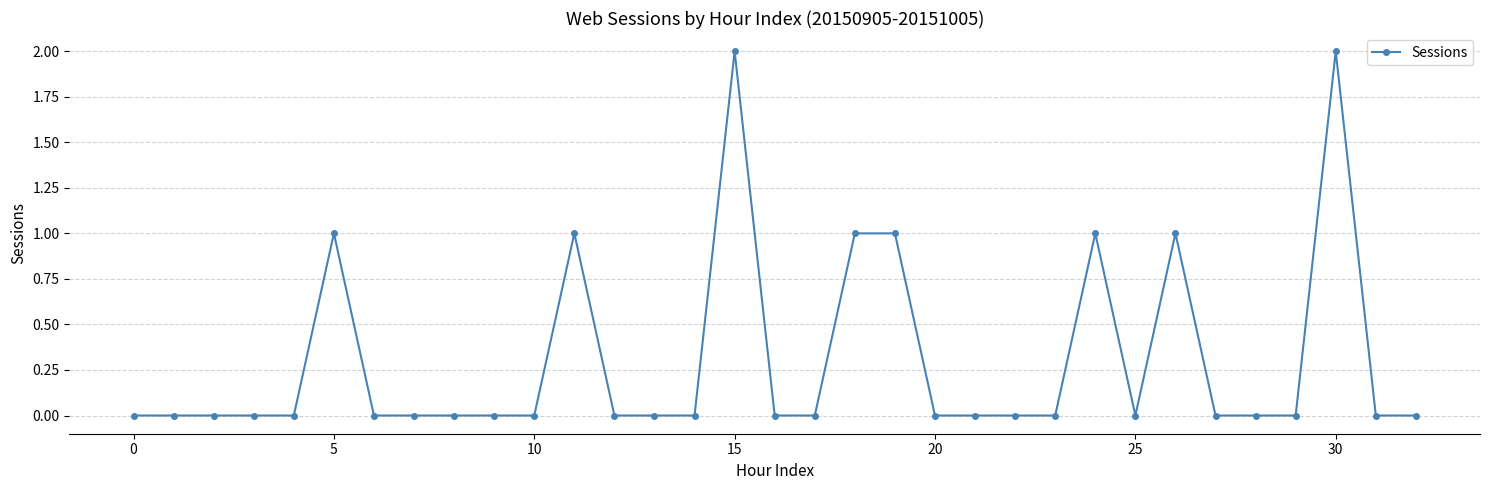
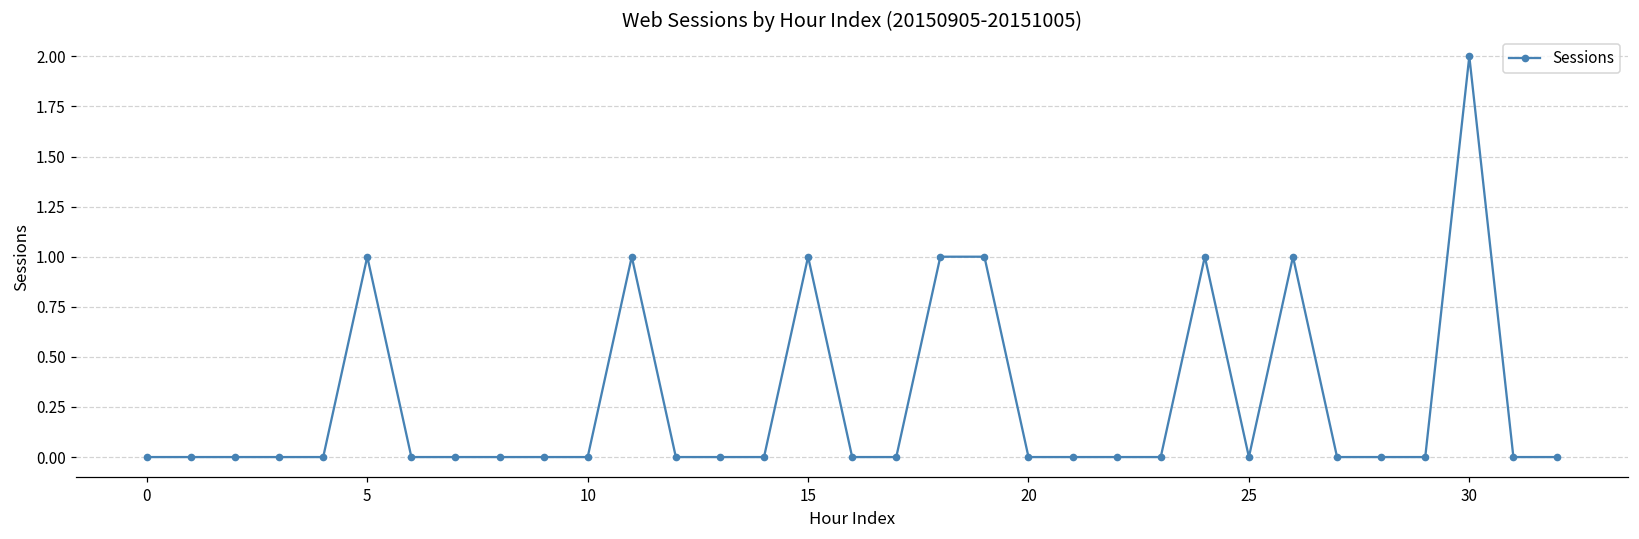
  {
    "0": 0,
    "5": 1,
    "10": 0,
-   "15": 2,
+   "15": 1,
    "20": 0,
    "25": 0,
    "30": 2
  }
